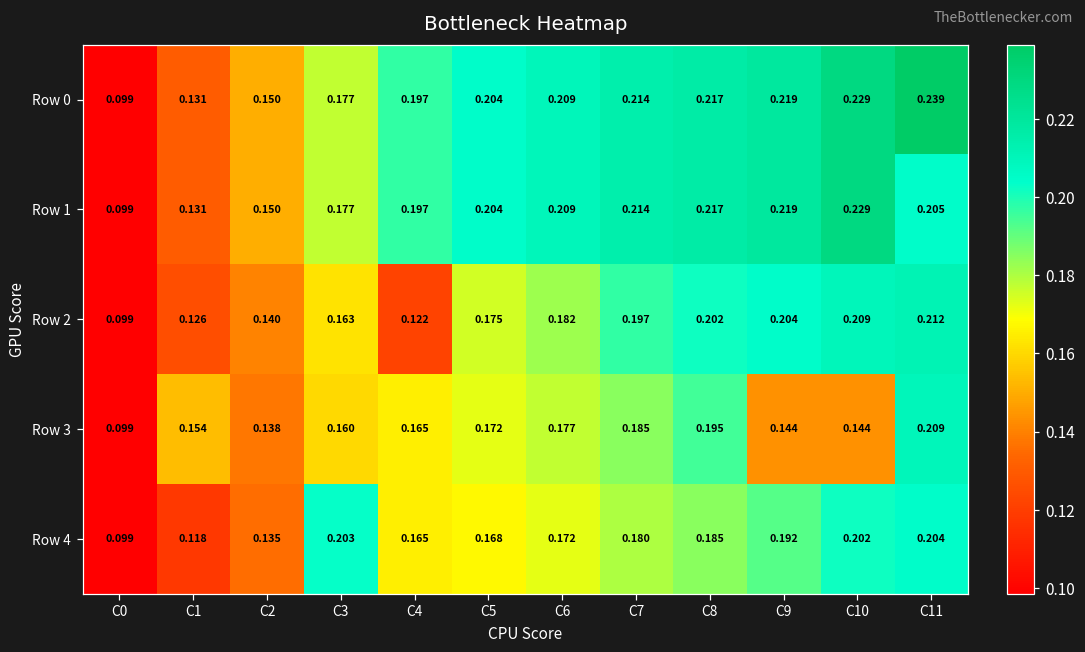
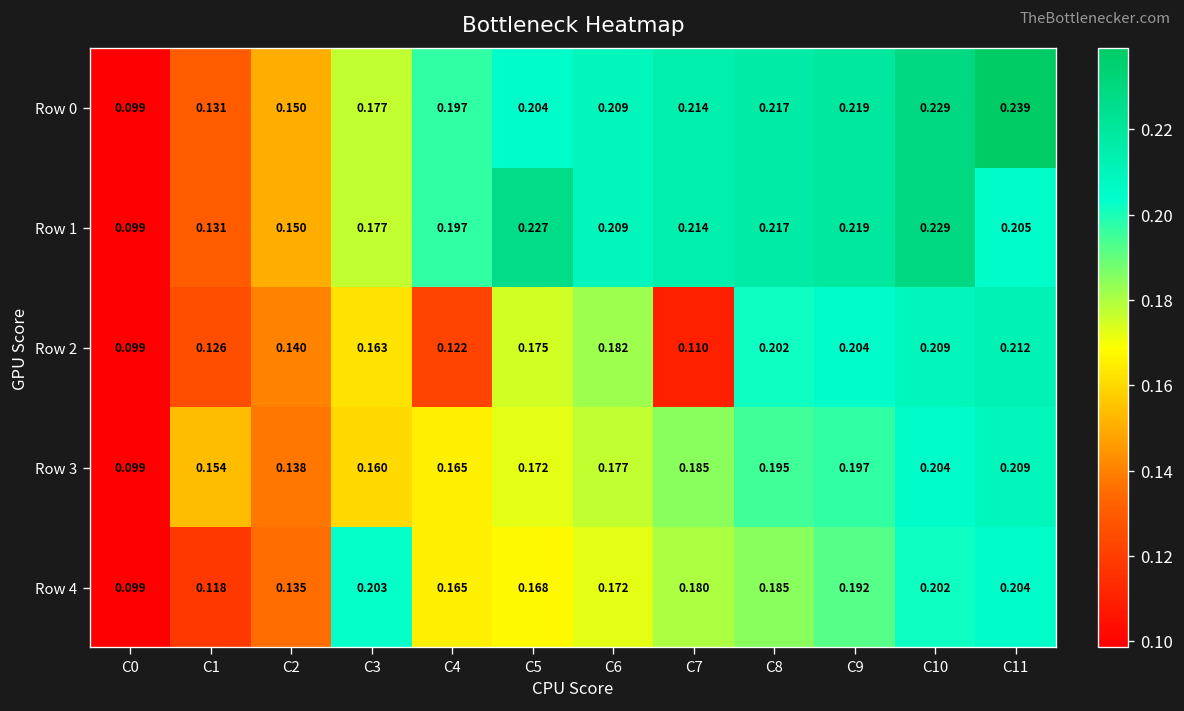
  {
    "Row 0": {
      "C0": 0.099,
      "C1": 0.131,
      "C2": 0.150,
      "C3": 0.177,
      "C4": 0.197,
      "C5": 0.204,
      "C6": 0.209,
      "C7": 0.214,
      "C8": 0.217,
      "C9": 0.219,
      "C10": 0.229,
      "C11": 0.239
    },
    "Row 1": {
      "C0": 0.099,
      "C1": 0.131,
      "C2": 0.150,
      "C3": 0.177,
      "C4": 0.197,
-     "C5": 0.204,
+     "C5": 0.227,
      "C6": 0.209,
      "C7": 0.214,
      "C8": 0.217,
      "C9": 0.219,
      "C10": 0.229,
      "C11": 0.205
    },
    "Row 2": {
      "C0": 0.099,
      "C1": 0.126,
      "C2": 0.140,
      "C3": 0.163,
      "C4": 0.122,
      "C5": 0.175,
      "C6": 0.182,
-     "C7": 0.197,
+     "C7": 0.110,
      "C8": 0.202,
      "C9": 0.204,
      "C10": 0.209,
      "C11": 0.212
    },
    "Row 3": {
      "C0": 0.099,
      "C1": 0.154,
      "C2": 0.138,
      "C3": 0.160,
      "C4": 0.165,
      "C5": 0.172,
      "C6": 0.177,
      "C7": 0.185,
      "C8": 0.195,
-     "C9": 0.144,
-     "C10": 0.144,
+     "C9": 0.197,
+     "C10": 0.204,
      "C11": 0.209
    },
    "Row 4": {
      "C0": 0.099,
      "C1": 0.118,
      "C2": 0.135,
      "C3": 0.203,
      "C4": 0.165,
      "C5": 0.168,
      "C6": 0.172,
      "C7": 0.180,
      "C8": 0.185,
      "C9": 0.192,
      "C10": 0.202,
      "C11": 0.204
    }
  }
